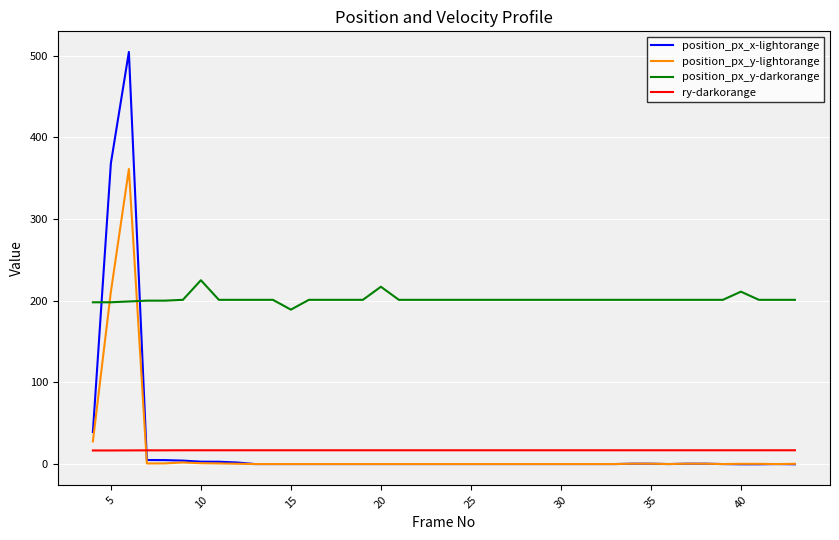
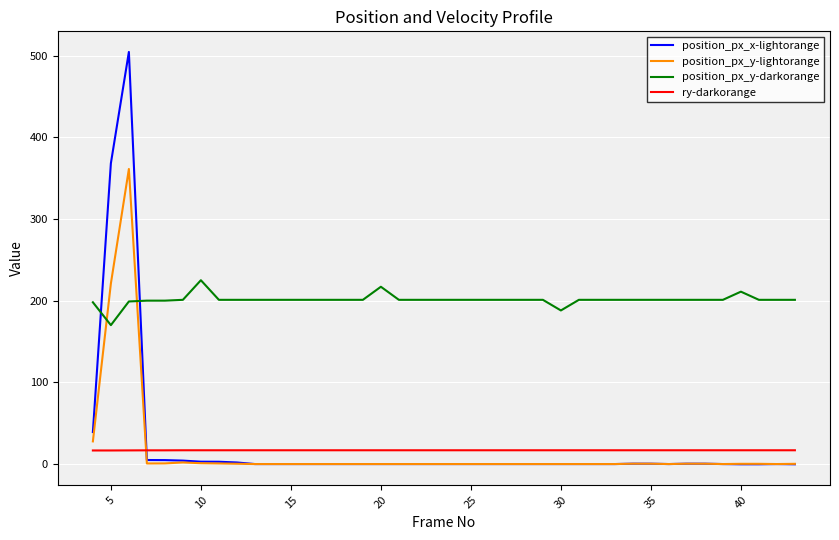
  {
    "position_px_x-lightorange": {
      "5": 370
    },
    "position_px_y-lightorange": {
-     "5": 210
+     "5": 220
    },
    "position_px_y-darkorange": {
-     "5": 200,
+     "5": 170,
      "10": 230,
-     "15": 190,
+     "15": 200,
      "20": 220,
      "25": 200,
-     "30": 200,
+     "30": 190,
      "35": 200,
      "40": 210
    },
    "ry-darkorange": {
      "5": 20,
      "10": 20,
      "15": 20,
      "20": 20,
      "25": 20,
      "30": 20,
      "35": 20,
      "40": 20
    }
  }
